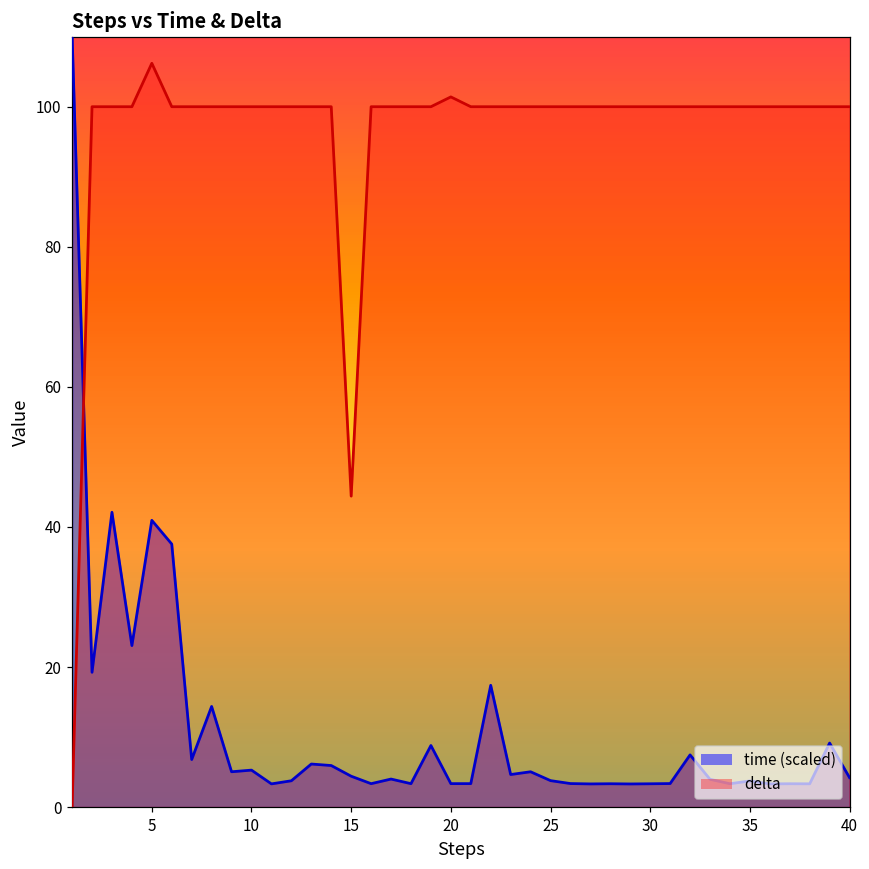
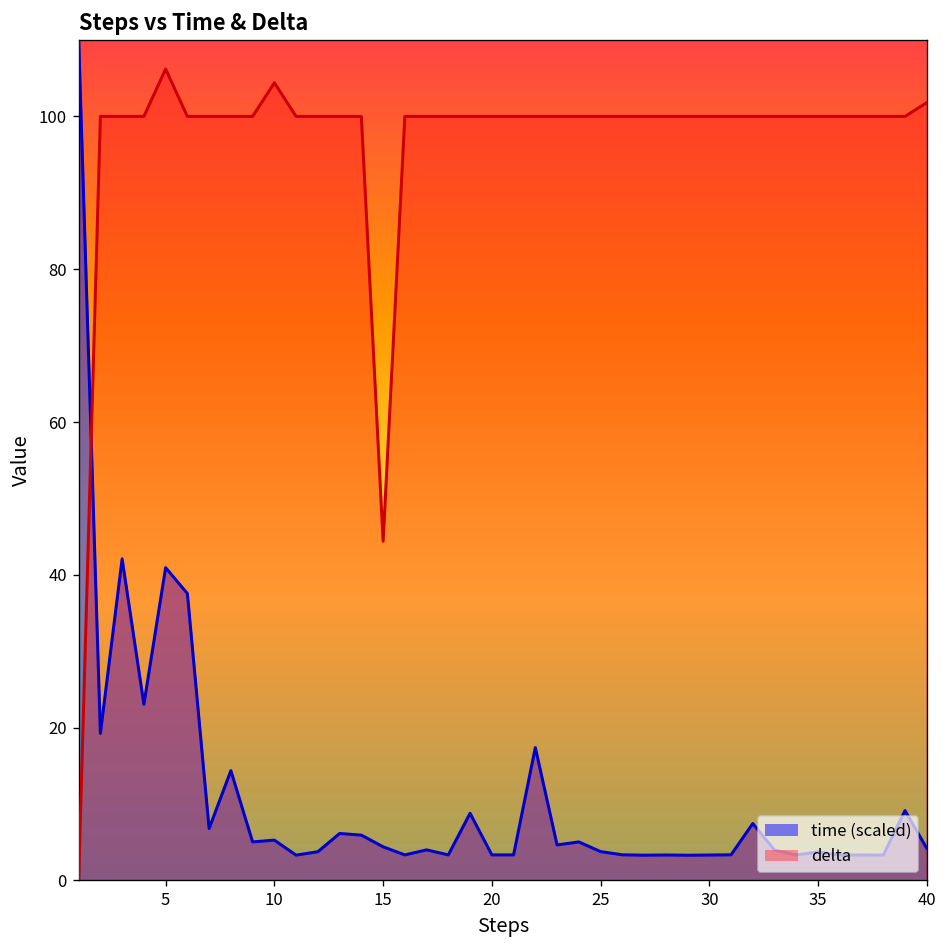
  {
    "delta": {
      "5": 106,
-     "10": 100,
+     "10": 104,
      "15": 44,
-     "20": 101,
+     "20": 100,
      "25": 100,
      "30": 100,
      "35": 100,
-     "40": 100
+     "40": 102
    }
  }
